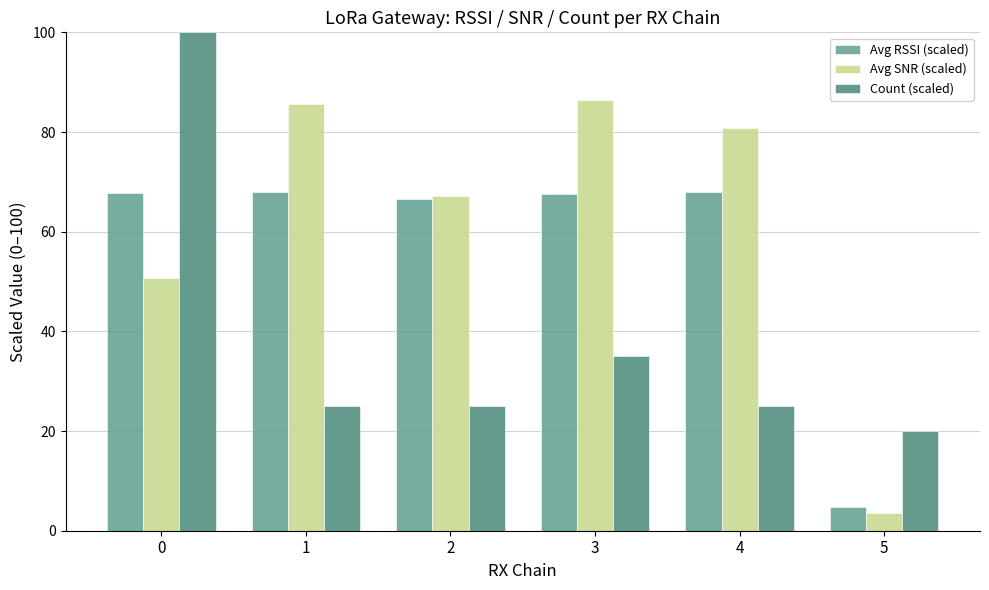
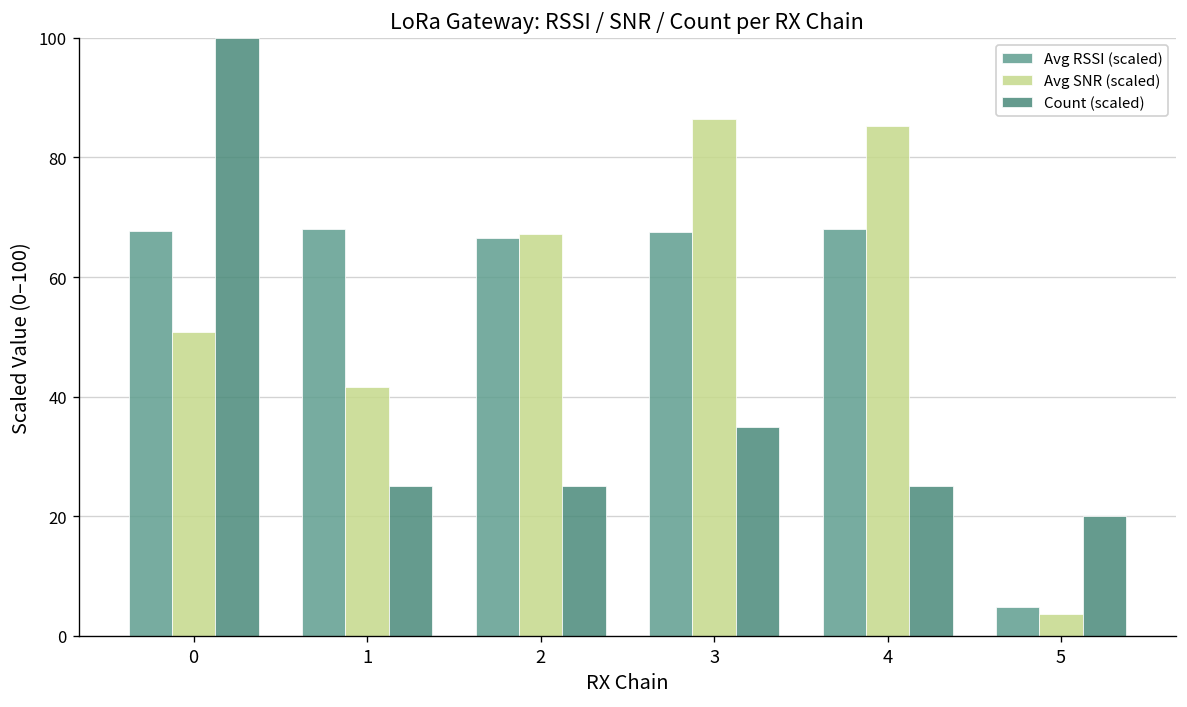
  {
    "Avg SNR (scaled)": {
      "0": 51,
-     "1": 86,
+     "1": 42,
      "2": 67,
      "3": 86,
-     "4": 81,
+     "4": 85,
      "5": 4
    }
  }
